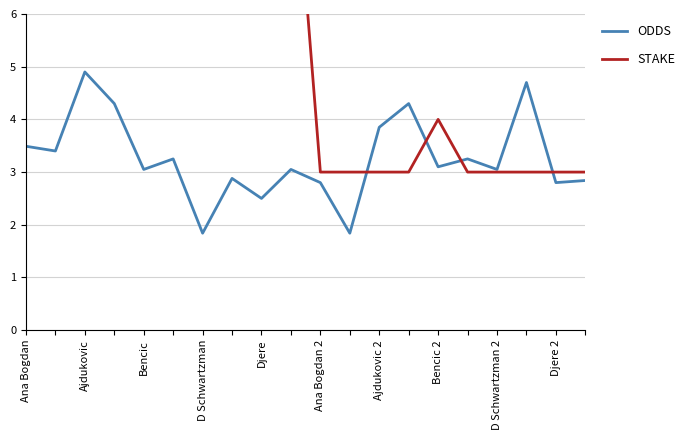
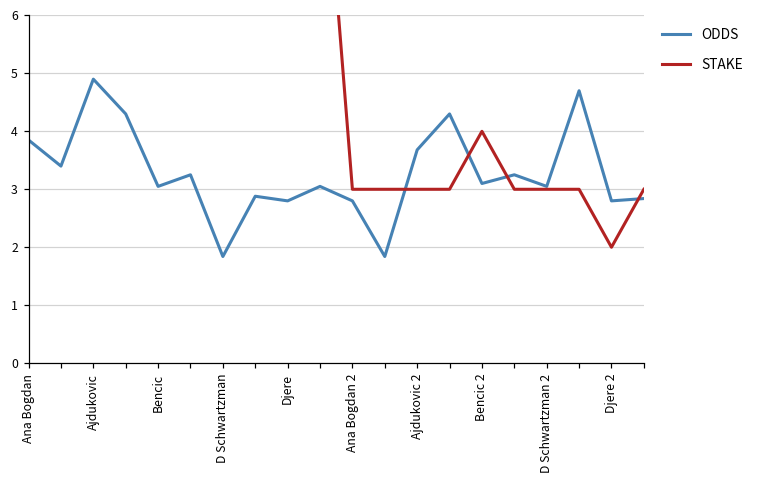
  {
    "ODDS": {
-     "Ana Bogdan": 3.5,
+     "Ana Bogdan": 3.9,
      "Ajdukovic": 4.9,
      "Bencic": 3.1,
      "D Schwartzman": 1.8,
-     "Djere": 2.5,
+     "Djere": 2.8,
      "Ana Bogdan 2": 2.8,
-     "Ajdukovic 2": 3.9,
+     "Ajdukovic 2": 3.7,
      "Bencic 2": 3.1,
      "D Schwartzman 2": 3.1,
      "Djere 2": 2.8
    },
    "STAKE": {
      "Ana Bogdan 2": 3,
      "Ajdukovic 2": 3,
      "Bencic 2": 4,
      "D Schwartzman 2": 3,
-     "Djere 2": 3
+     "Djere 2": 2
    }
  }
